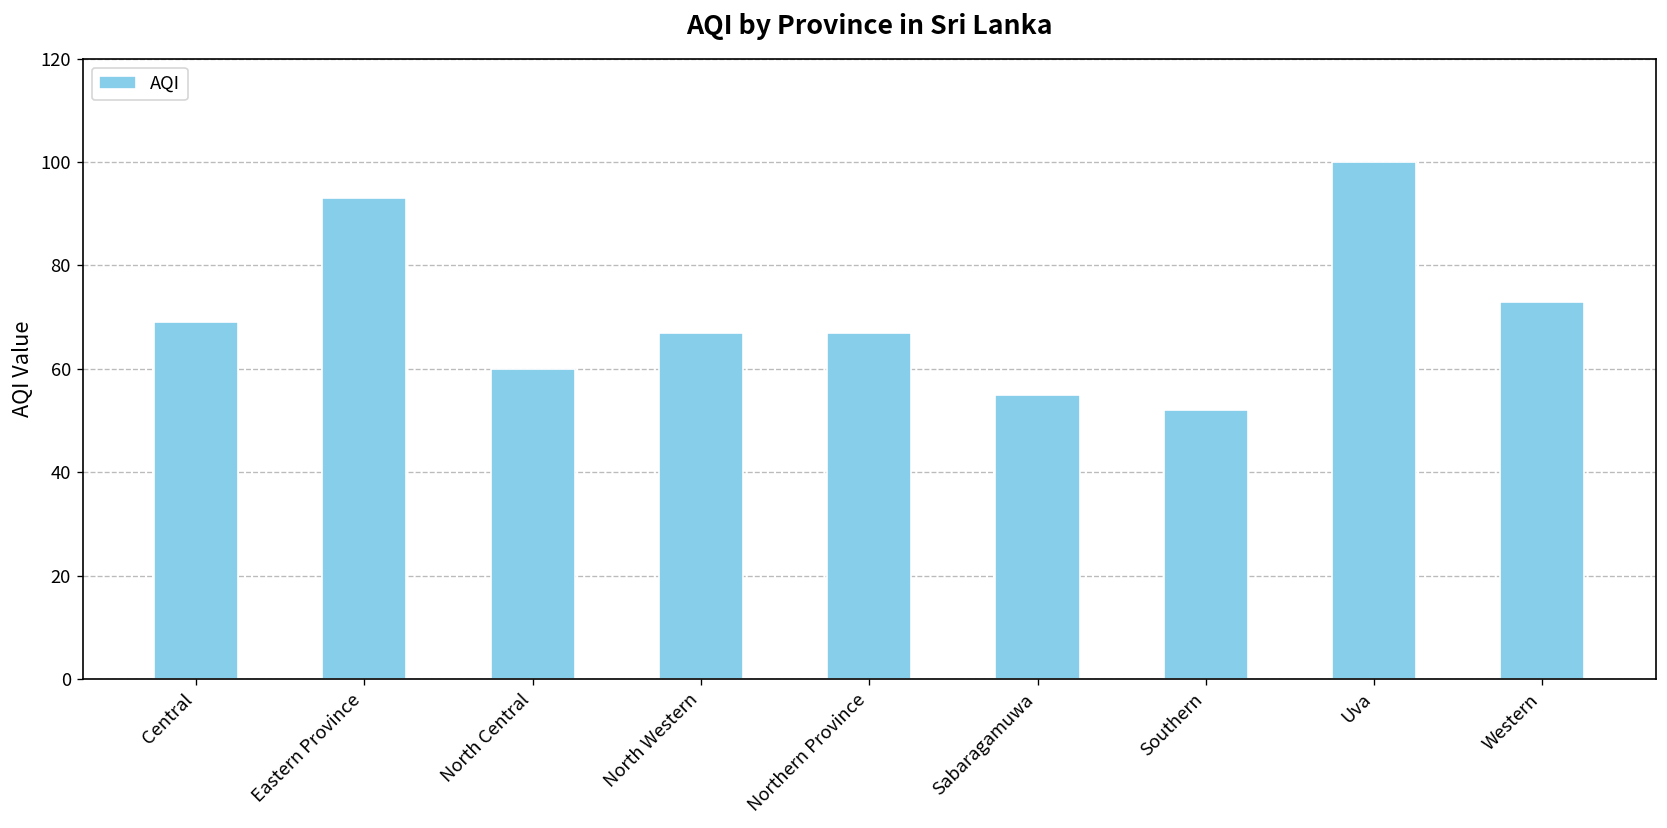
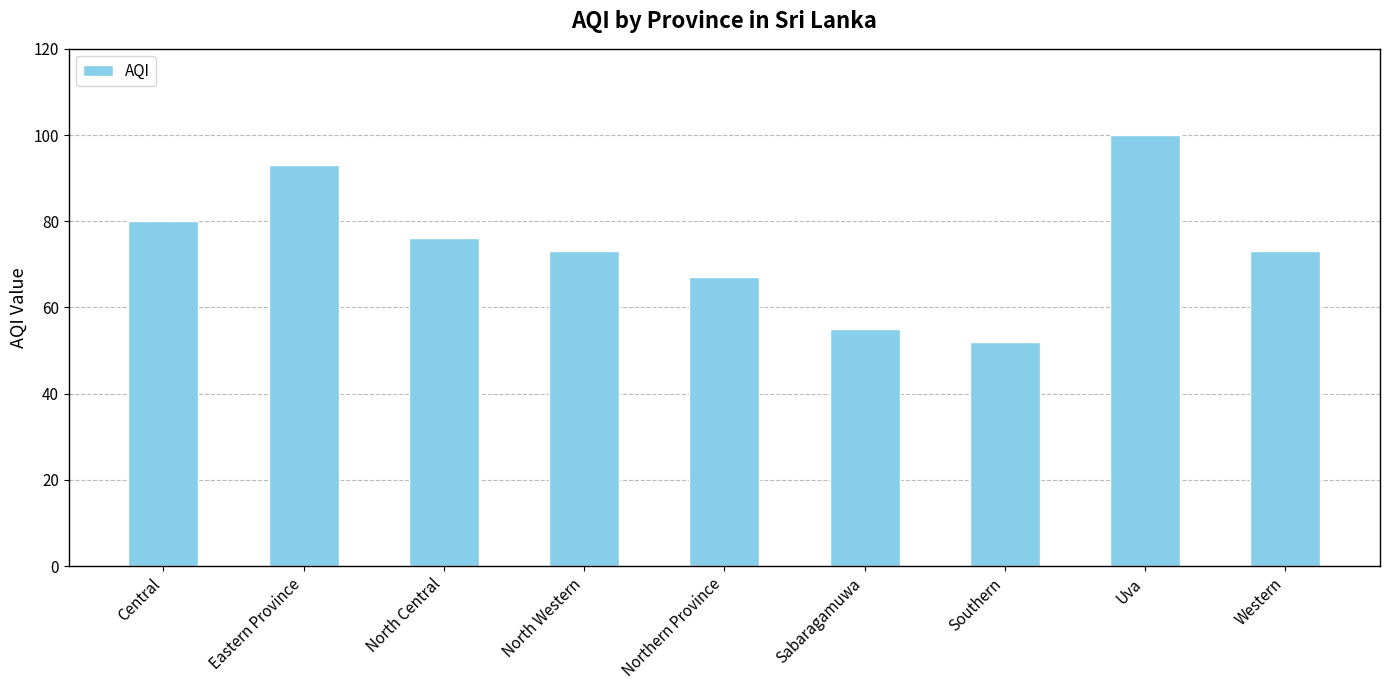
  {
-   "Central": 69,
+   "Central": 80,
    "Eastern Province": 93,
-   "North Central": 60,
-   "North Western": 67,
+   "North Central": 76,
+   "North Western": 73,
    "Northern Province": 67,
    "Sabaragamuwa": 55,
    "Southern": 52,
    "Uva": 100,
    "Western": 73
  }
